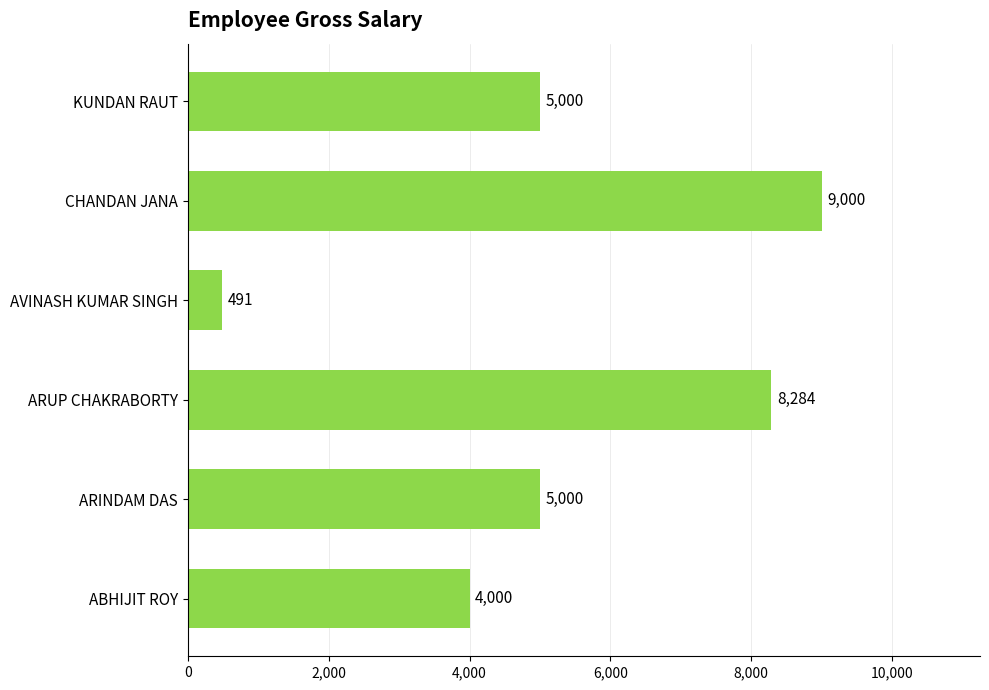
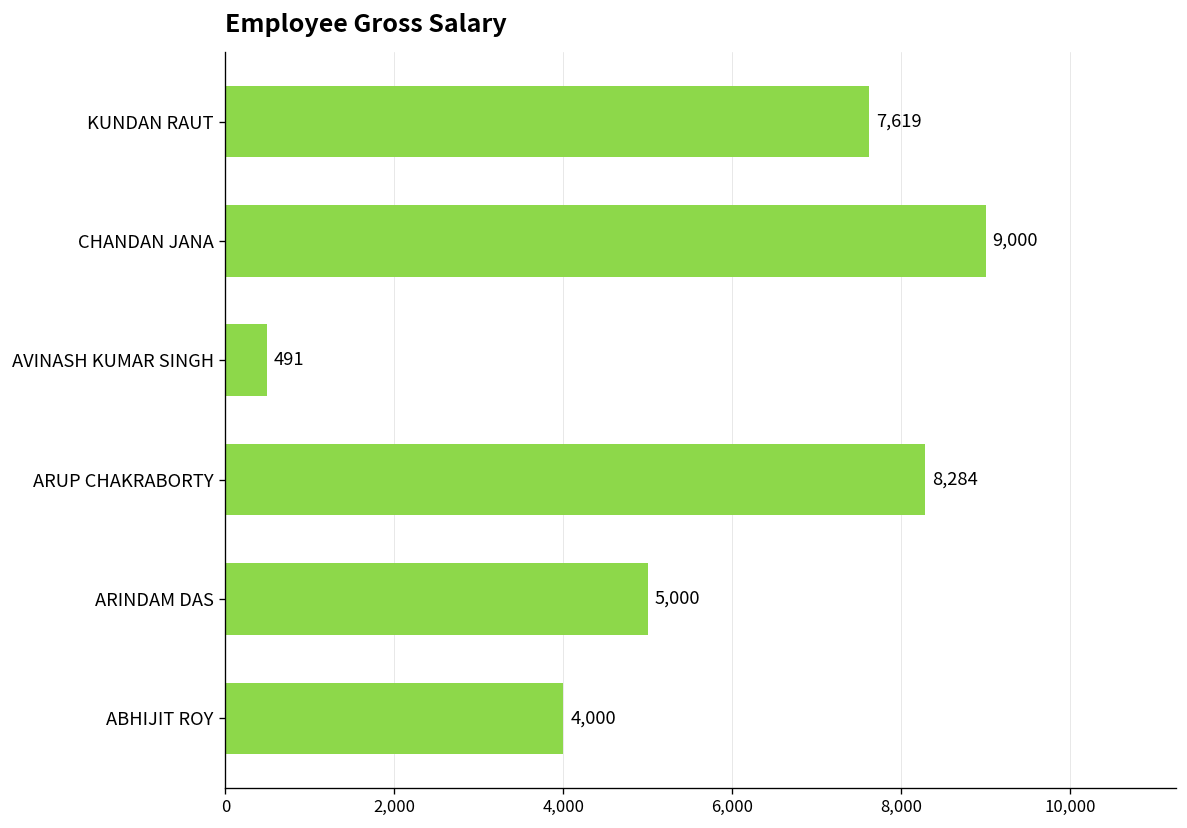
  {
-   "KUNDAN RAUT": "5,000",
+   "KUNDAN RAUT": "7,619",
    "CHANDAN JANA": "9,000",
    "AVINASH KUMAR SINGH": "491",
    "ARUP CHAKRABORTY": "8,284",
    "ARINDAM DAS": "5,000",
    "ABHIJIT ROY": "4,000"
  }
